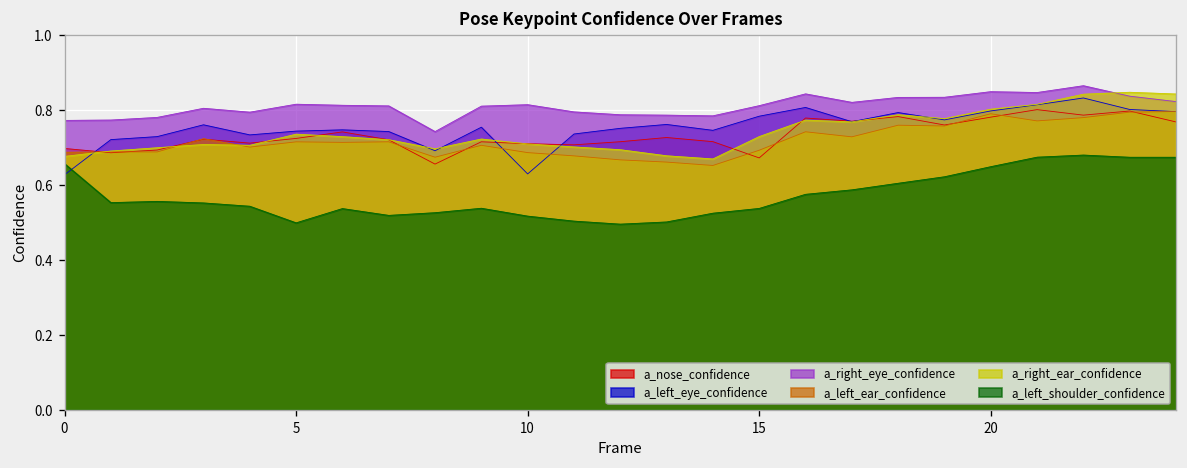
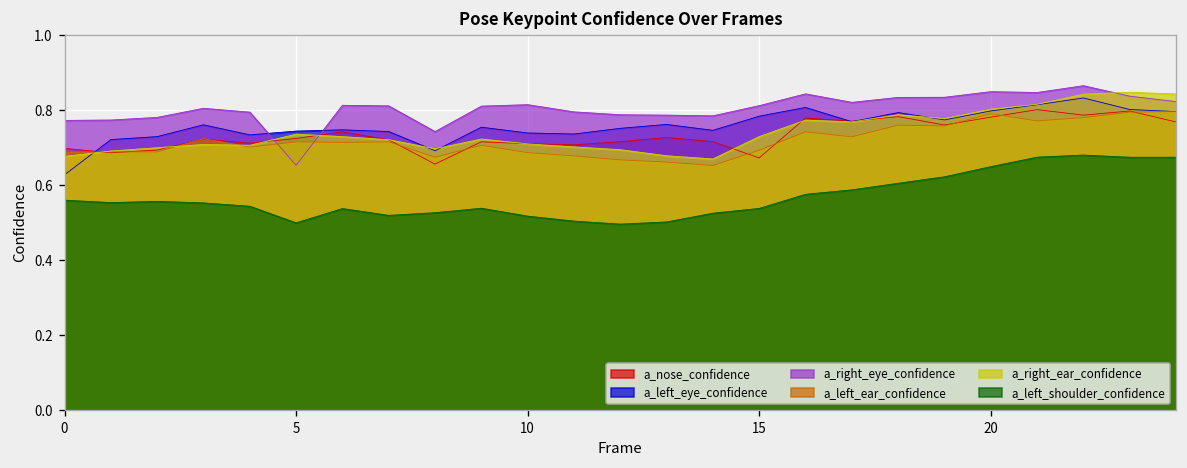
  {
    "a_nose_confidence": {
      "0": 0.70,
      "5": 0.72,
      "15": 0.67,
      "20": 0.78
    },
    "a_left_eye_confidence": {
      "0": 0.63,
-     "10": 0.63,
+     "10": 0.74,
      "15": 0.78
    },
    "a_right_eye_confidence": {
      "0": 0.77,
-     "5": 0.82,
+     "5": 0.65,
      "10": 0.81,
      "15": 0.81,
      "20": 0.85
    },
    "a_left_ear_confidence": {
      "0": 0.69,
      "5": 0.72,
      "10": 0.69,
      "15": 0.69
    },
    "a_right_ear_confidence": {
      "0": 0.68,
      "15": 0.73
    },
    "a_left_shoulder_confidence": {
-     "0": 0.66,
+     "0": 0.56,
      "5": 0.50,
      "10": 0.52,
      "15": 0.54,
      "20": 0.65
    }
  }
